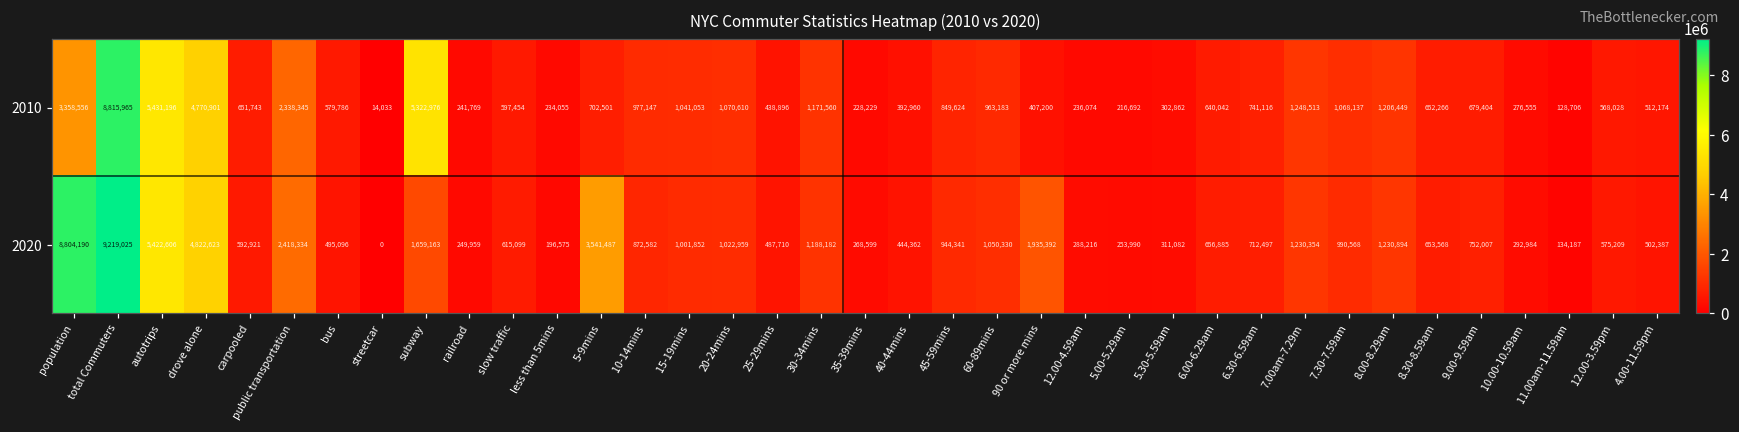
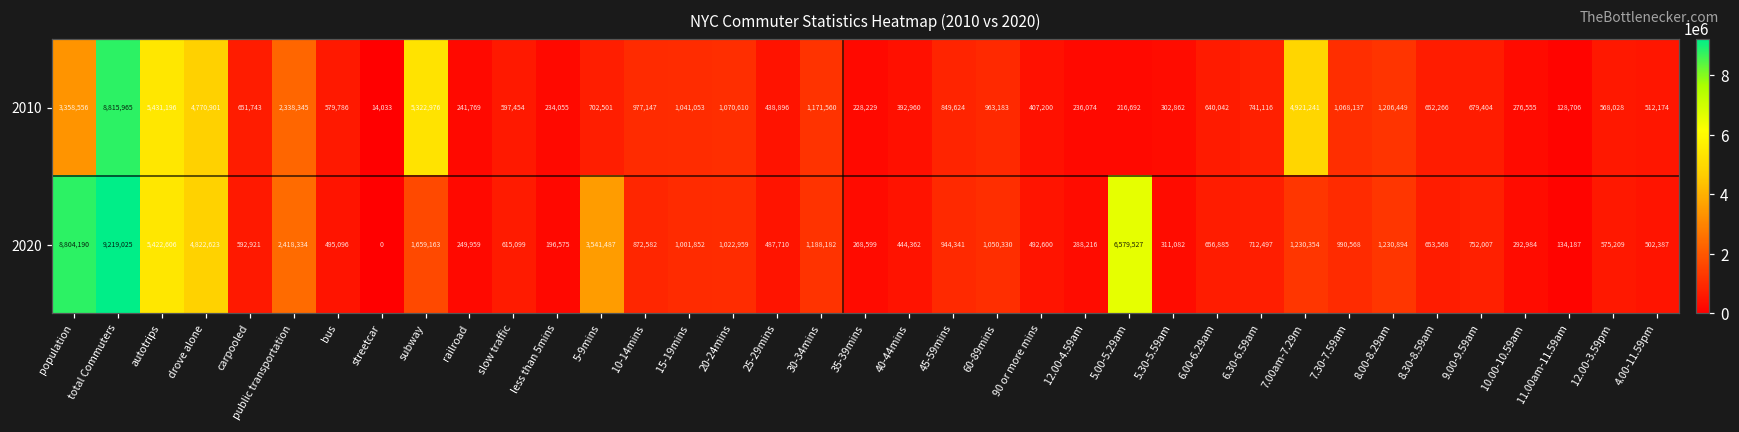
  {
    "2010": {
      "population": "3,358,556",
      "total Commuters": "8,815,965",
      "autotrips": "5,431,196",
      "drove alone": "4,770,901",
      "carpooled": "651,743",
      "public transportation": "2,338,345",
      "bus": "579,786",
      "streetcar": "14,033",
      "subway": "5,322,976",
      "railroad": "241,769",
      "slow traffic": "597,454",
      "less than 5mins": "234,055",
      "5-9mins": "702,501",
      "10-14mins": "977,147",
      "15-19mins": "1,041,053",
      "20-24mins": "1,070,610",
      "25-29mins": "438,896",
      "30-34mins": "1,171,560",
      "35-39mins": "228,229",
      "40-44mins": "392,960",
      "45-59mins": "849,624",
      "60-89mins": "963,183",
      "90 or more mins": "407,200",
      "12.00-4.59am": "236,074",
      "5.00-5.29am": "216,692",
      "5.30-5.59am": "302,862",
      "6.00-6.29am": "640,042",
      "6.30-6.59am": "741,116",
-     "7.00am-7.29m": "1,248,513",
+     "7.00am-7.29m": "4,921,241",
      "7.30-7.59am": "1,068,137",
      "8.00-8.29am": "1,206,449",
      "8.30-8.59am": "652,266",
      "9.00-9.59am": "679,404",
      "10.00-10.59am": "276,555",
      "11.00am-11.59am": "128,706",
      "12.00-3.59pm": "568,028",
      "4.00-11.59pm": "512,174"
    },
    "2020": {
      "population": "8,804,190",
      "total Commuters": "9,219,025",
      "autotrips": "5,422,606",
      "drove alone": "4,822,623",
      "carpooled": "592,921",
      "public transportation": "2,418,334",
      "bus": "495,096",
      "streetcar": "0",
      "subway": "1,659,163",
      "railroad": "249,959",
      "slow traffic": "615,099",
      "less than 5mins": "196,575",
      "5-9mins": "3,541,487",
      "10-14mins": "872,582",
      "15-19mins": "1,001,852",
      "20-24mins": "1,022,959",
      "25-29mins": "487,710",
      "30-34mins": "1,188,182",
      "35-39mins": "268,599",
      "40-44mins": "444,362",
      "45-59mins": "944,341",
      "60-89mins": "1,050,330",
-     "90 or more mins": "1,935,392",
+     "90 or more mins": "492,600",
      "12.00-4.59am": "288,216",
-     "5.00-5.29am": "253,990",
+     "5.00-5.29am": "6,579,527",
      "5.30-5.59am": "311,082",
      "6.00-6.29am": "656,885",
      "6.30-6.59am": "712,497",
      "7.00am-7.29m": "1,230,354",
      "7.30-7.59am": "990,568",
      "8.00-8.29am": "1,230,894",
      "8.30-8.59am": "653,568",
      "9.00-9.59am": "752,007",
      "10.00-10.59am": "292,984",
      "11.00am-11.59am": "134,187",
      "12.00-3.59pm": "575,209",
      "4.00-11.59pm": "502,387"
    }
  }
